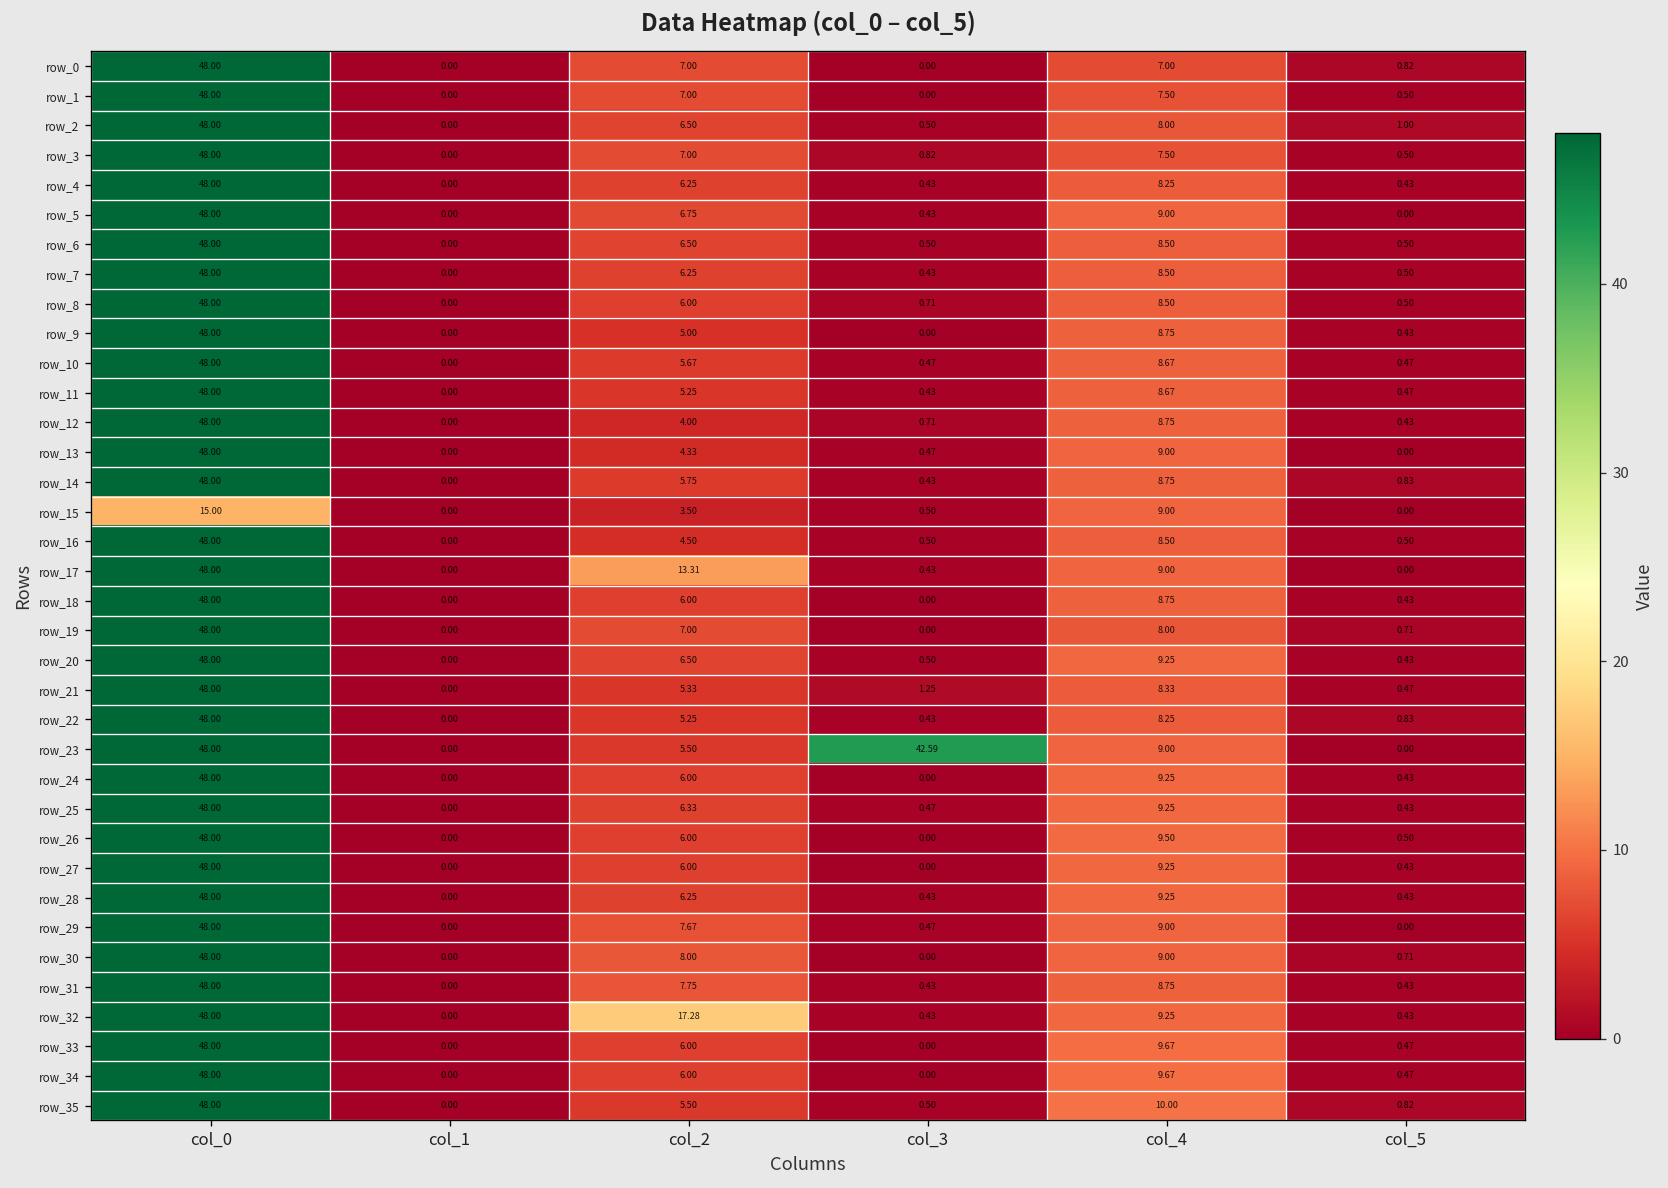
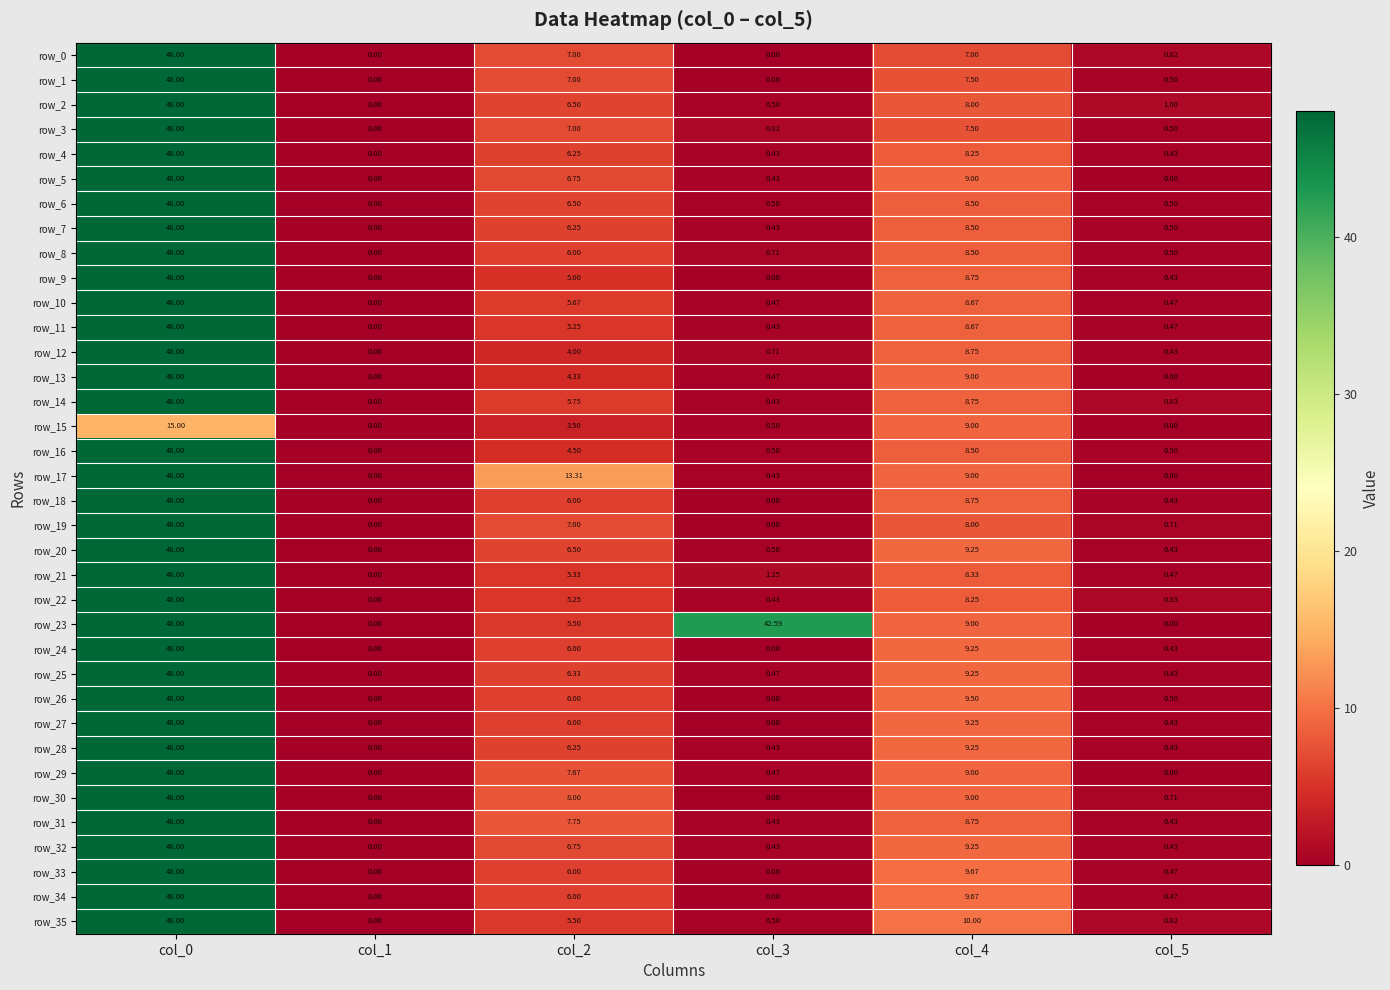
  {
    "row_32": {
      "col_0": 48.00,
      "col_1": 0.00,
-     "col_2": 17.28,
+     "col_2": 6.75,
      "col_3": 0.43,
      "col_4": 9.25,
      "col_5": 0.43
    }
  }
